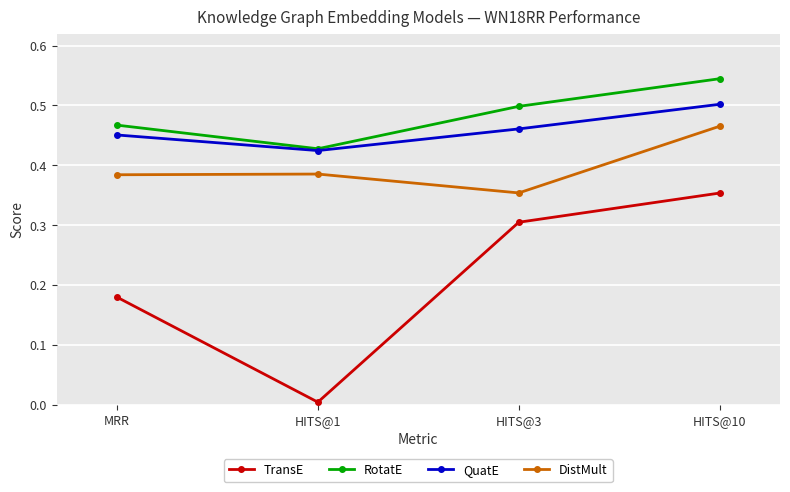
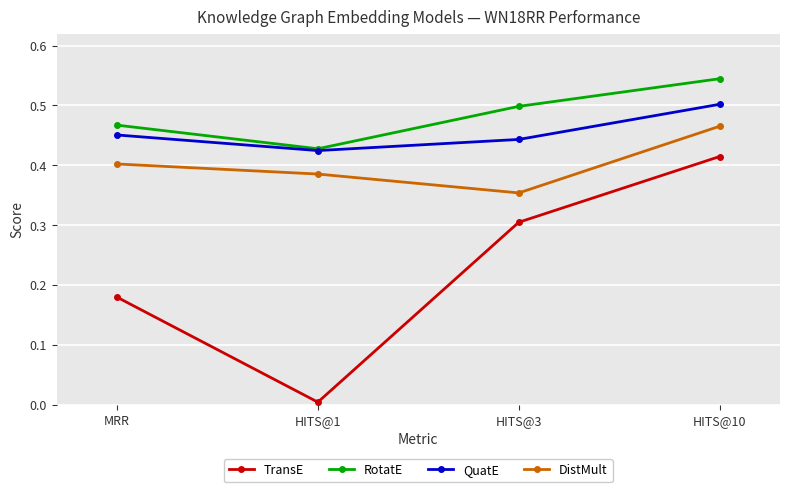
  {
    "TransE": {
      "MRR": 0.18,
      "HITS@1": 0.00,
      "HITS@3": 0.30,
-     "HITS@10": 0.35
+     "HITS@10": 0.41
    },
    "RotatE": {
      "MRR": 0.47,
      "HITS@3": 0.50,
      "HITS@10": 0.54
    },
    "QuatE": {
      "MRR": 0.45,
-     "HITS@3": 0.46,
+     "HITS@3": 0.44,
      "HITS@10": 0.50
    },
    "DistMult": {
-     "MRR": 0.38,
+     "MRR": 0.40,
      "HITS@1": 0.39,
      "HITS@3": 0.35,
      "HITS@10": 0.47
    }
  }
